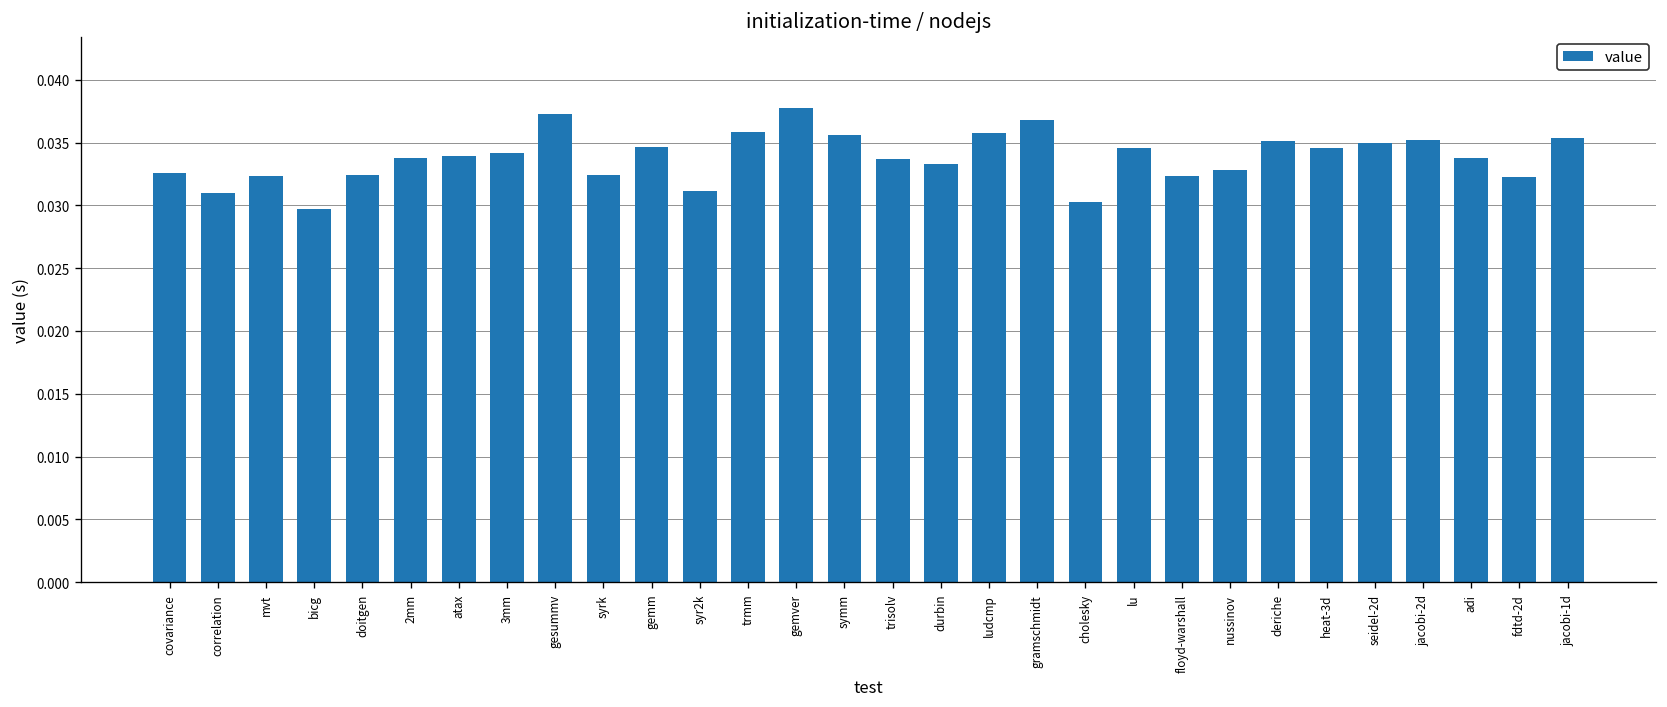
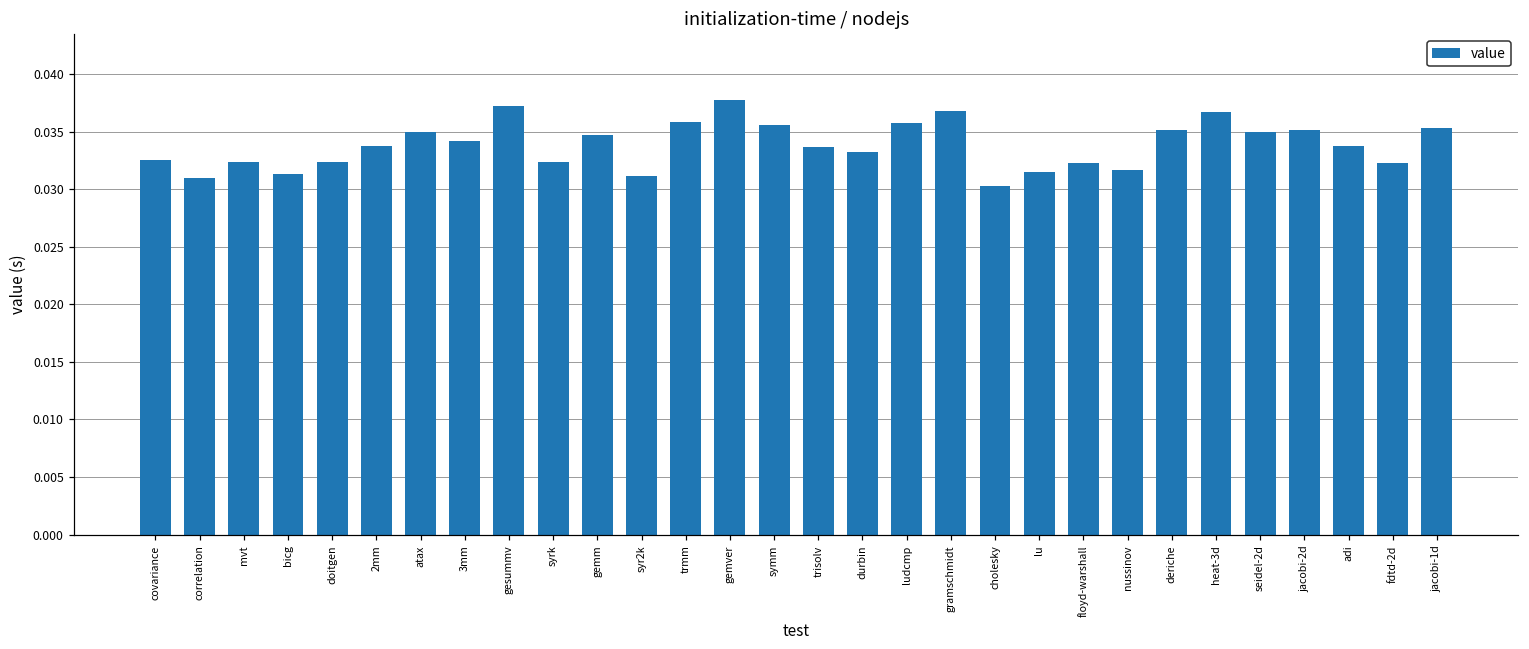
  {
    "covariance": 0.0326,
    "correlation": 0.0310,
    "mvt": 0.0324,
-   "bicg": 0.0297,
+   "bicg": 0.0313,
    "doitgen": 0.0324,
    "2mm": 0.0338,
-   "atax": 0.0340,
+   "atax": 0.0350,
    "3mm": 0.0342,
    "gesummv": 0.0372,
    "syrk": 0.0324,
    "gemm": 0.0347,
    "syr2k": 0.0311,
    "trmm": 0.0359,
    "gemver": 0.0378,
    "symm": 0.0356,
    "trisolv": 0.0337,
    "durbin": 0.0333,
    "ludcmp": 0.0358,
    "gramschmidt": 0.0368,
    "cholesky": 0.0303,
-   "lu": 0.0346,
+   "lu": 0.0315,
    "floyd-warshall": 0.0323,
-   "nussinov": 0.0328,
+   "nussinov": 0.0316,
    "deriche": 0.0351,
-   "heat-3d": 0.0345,
+   "heat-3d": 0.0367,
    "seidel-2d": 0.0350,
    "jacobi-2d": 0.0352,
    "adi": 0.0338,
    "fdtd-2d": 0.0322,
    "jacobi-1d": 0.0353
  }
